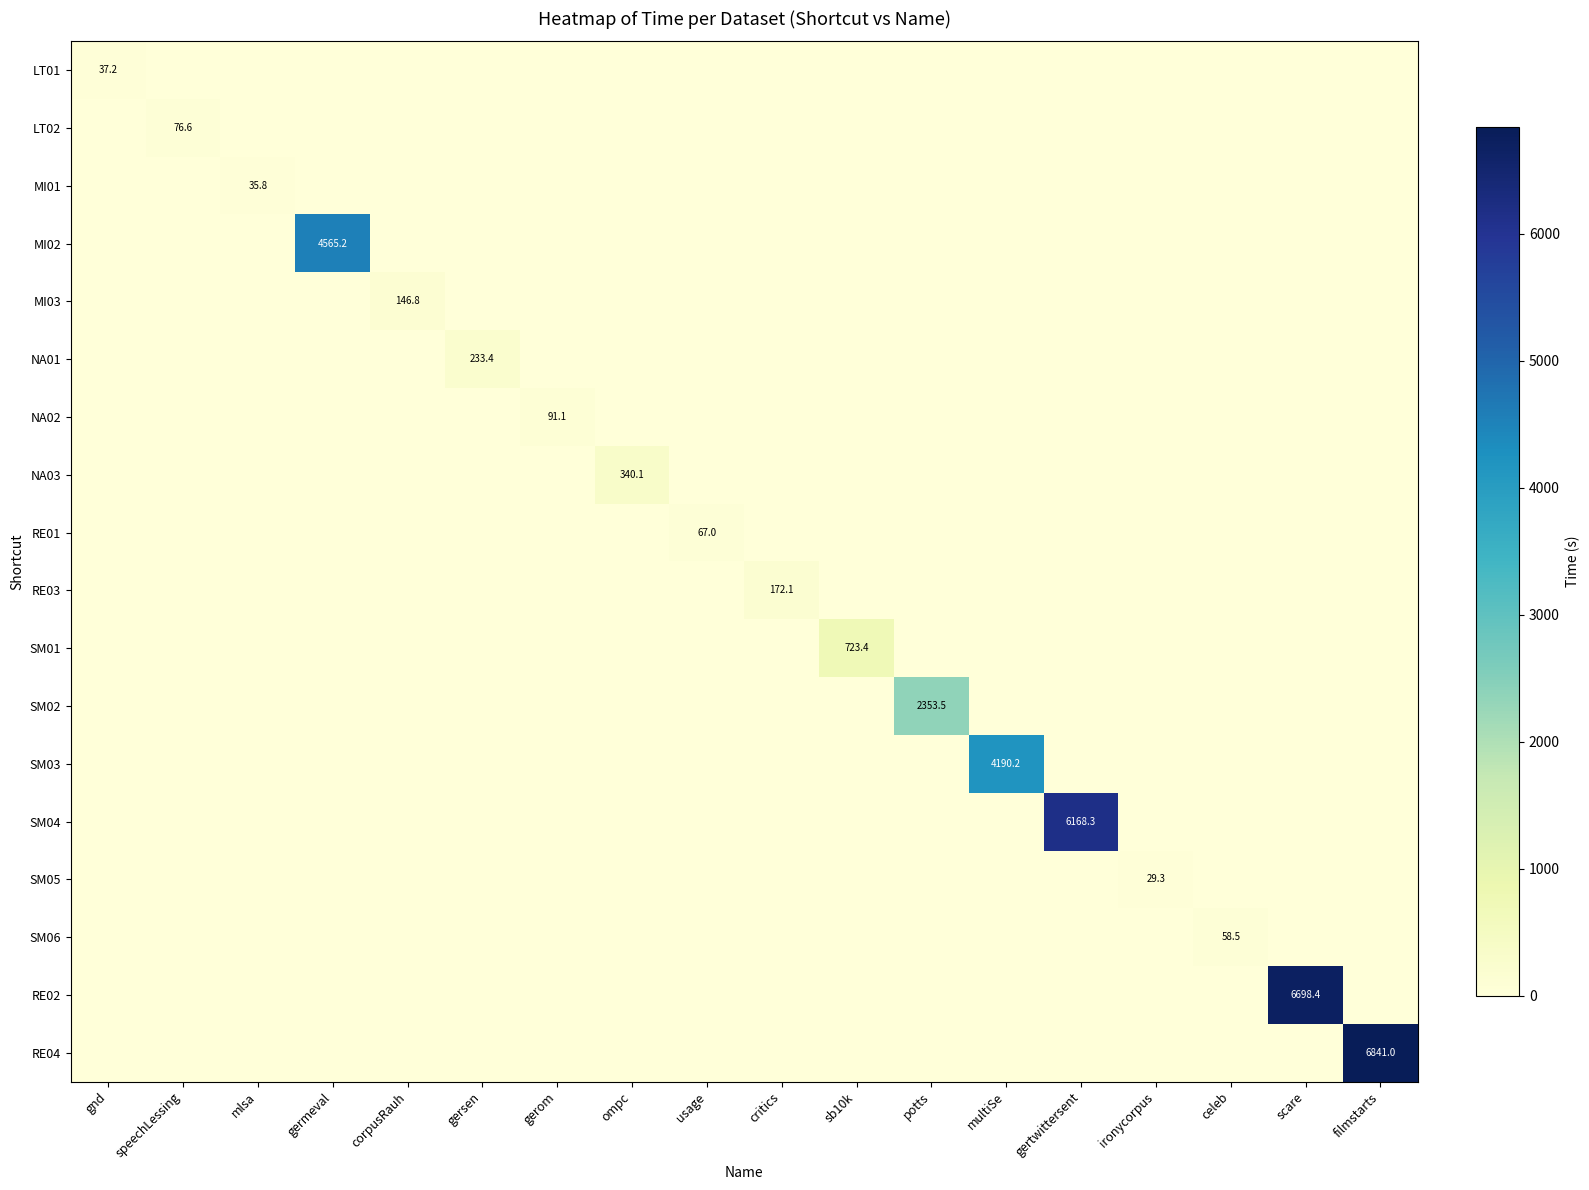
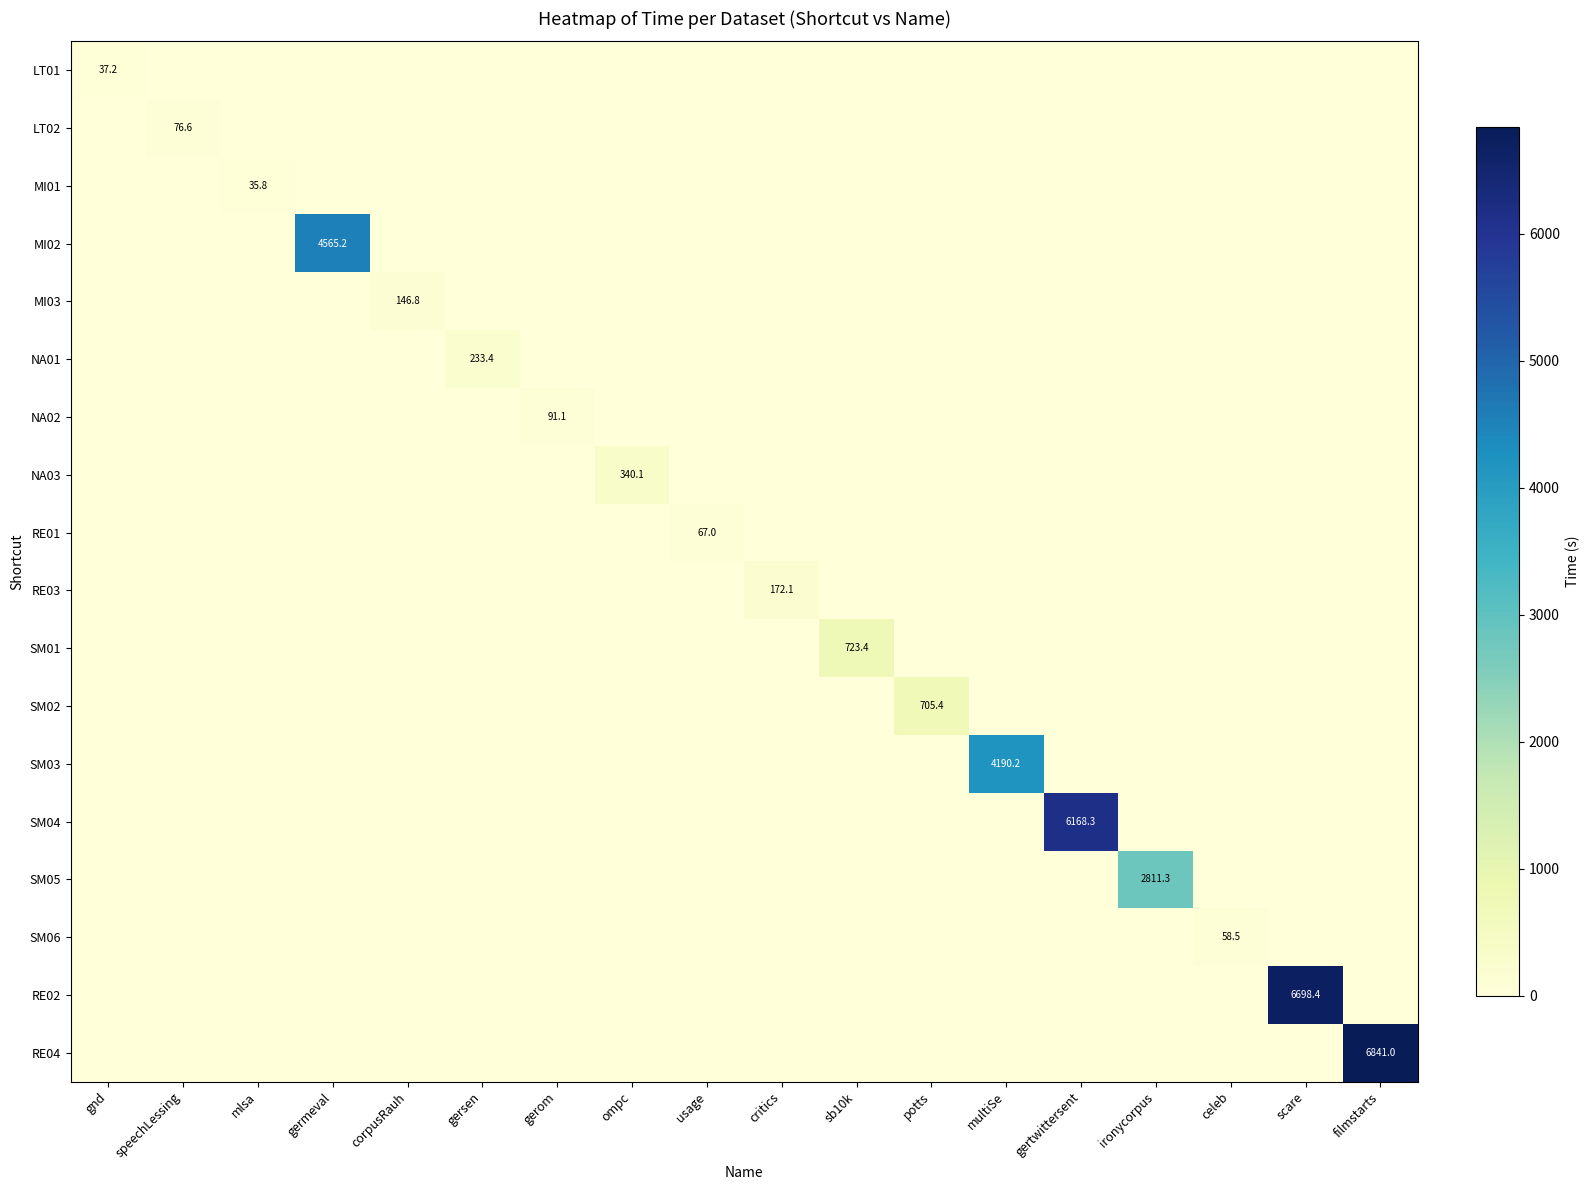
  {
    "LT01": {
      "gnd": 37.2
    },
    "LT02": {
      "speechLessing": 76.6
    },
    "MI01": {
      "mlsa": 35.8
    },
    "MI02": {
      "germeval": 4565.2
    },
    "MI03": {
      "corpusRauh": 146.8
    },
    "NA01": {
      "gersen": 233.4
    },
    "NA02": {
      "gerom": 91.1
    },
    "NA03": {
      "ompc": 340.1
    },
    "RE01": {
      "usage": 67.0
    },
    "RE03": {
      "critics": 172.1
    },
    "SM01": {
      "sb10k": 723.4
    },
    "SM02": {
-     "potts": 2353.5
+     "potts": 705.4
    },
    "SM03": {
      "multiSe": 4190.2
    },
    "SM04": {
      "gertwittersent": 6168.3
    },
    "SM05": {
-     "ironycorpus": 29.3
+     "ironycorpus": 2811.3
    },
    "SM06": {
      "celeb": 58.5
    },
    "RE02": {
      "scare": 6698.4
    },
    "RE04": {
      "filmstarts": 6841.0
    }
  }
